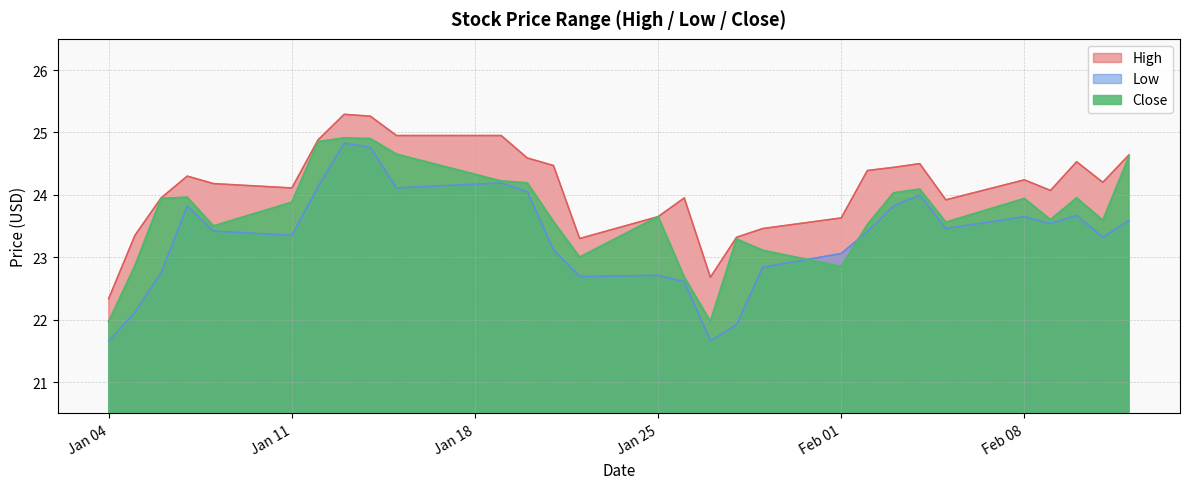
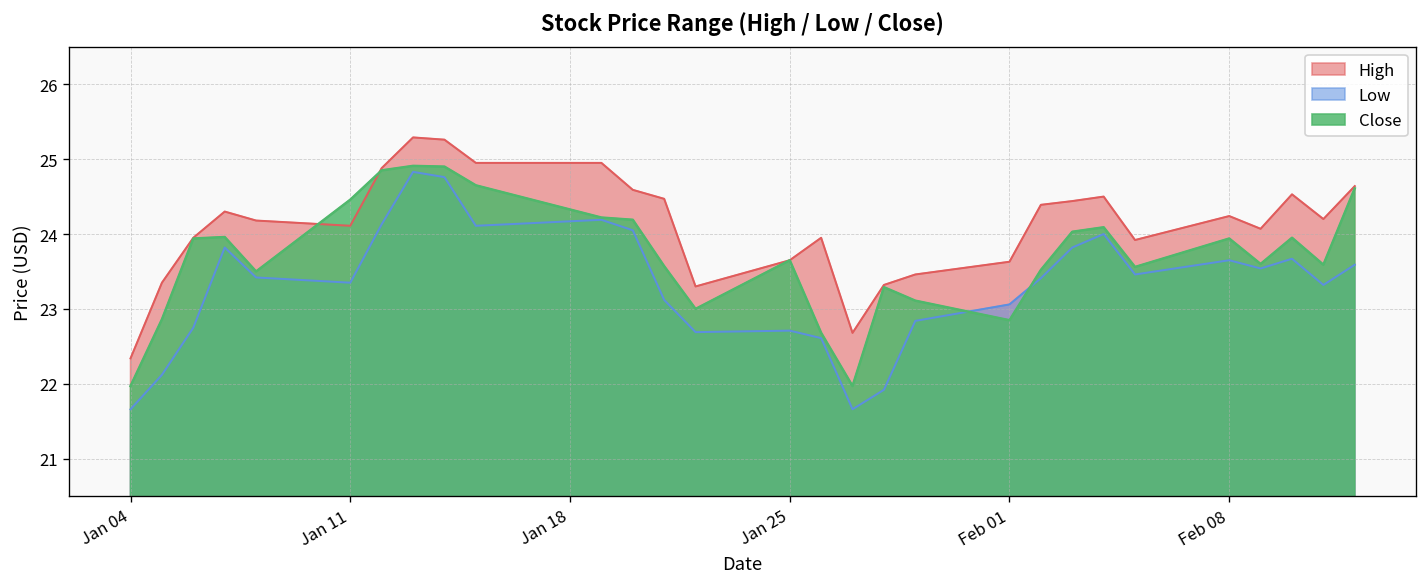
  {
    "High": {
      "Jan 04": 22.3,
      "Jan 11": 24.1,
      "Feb 01": 23.6,
      "Feb 08": 24.2
    },
    "Low": {
      "Jan 04": 21.7,
      "Jan 11": 23.4,
      "Jan 25": 22.7,
      "Feb 01": 23.1,
      "Feb 08": 23.6
    },
    "Close": {
      "Jan 04": 22.0,
-     "Jan 11": 23.9,
+     "Jan 11": 24.5,
      "Feb 01": 22.8,
      "Feb 08": 23.9
    }
  }
